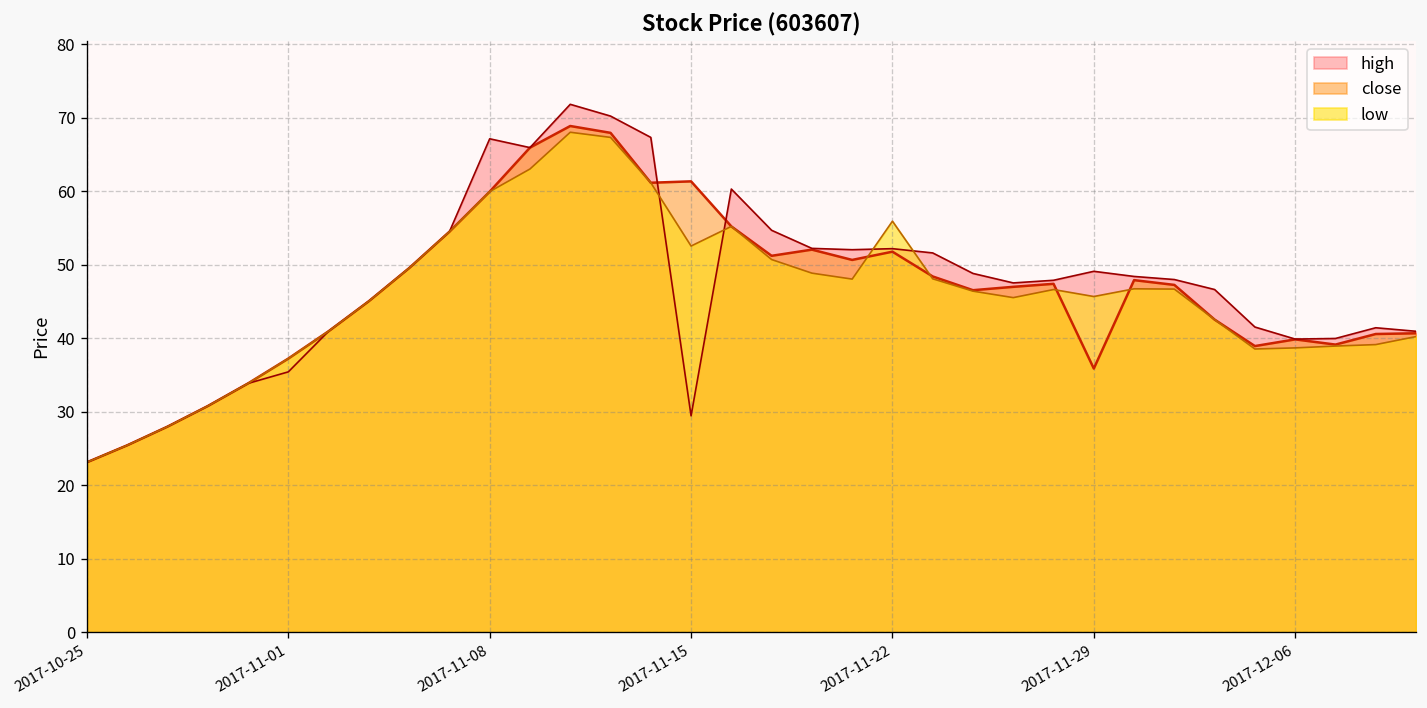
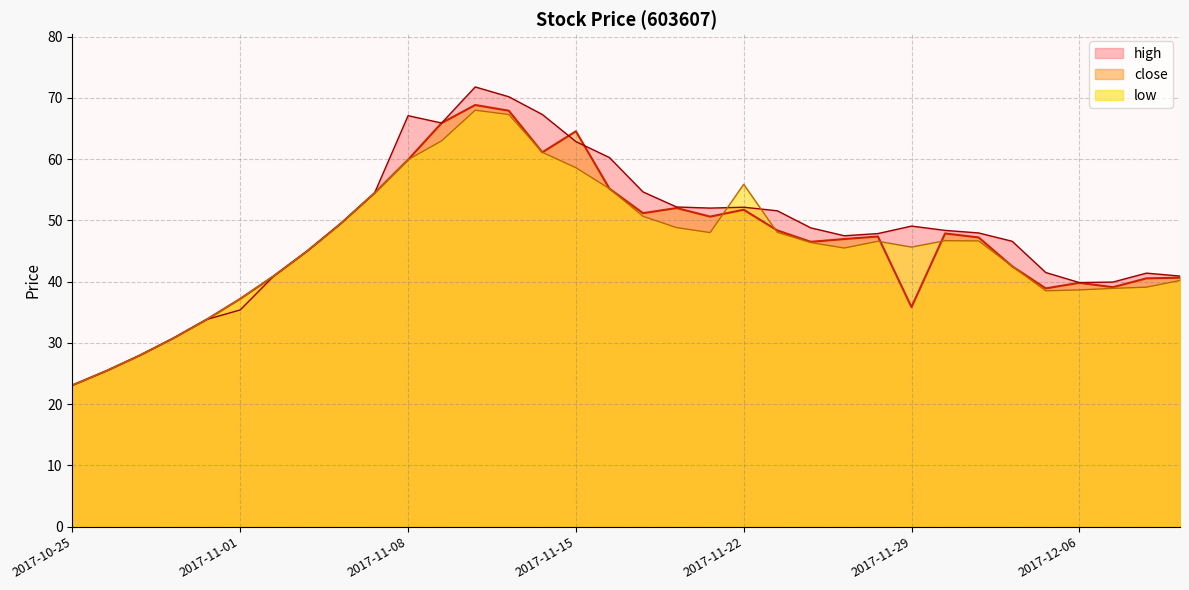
  {
    "high": {
      "2017-11-01": 35,
      "2017-11-08": 67,
-     "2017-11-15": 29,
+     "2017-11-15": 63,
      "2017-11-29": 49
    },
    "close": {
-     "2017-11-15": 61,
+     "2017-11-15": 65,
      "2017-11-29": 36
    },
    "low": {
-     "2017-11-15": 53,
+     "2017-11-15": 59,
      "2017-11-22": 56,
      "2017-11-29": 46,
      "2017-12-06": 39
    }
  }
